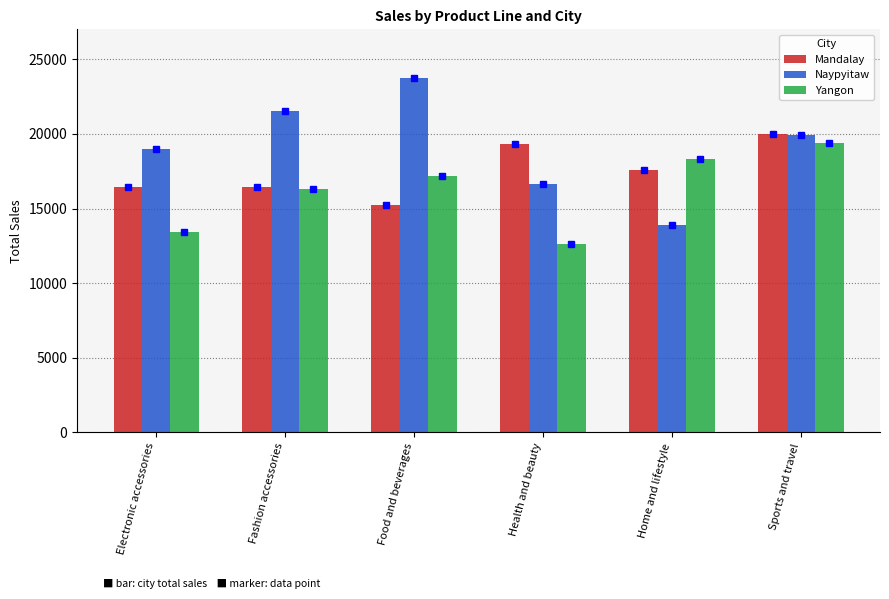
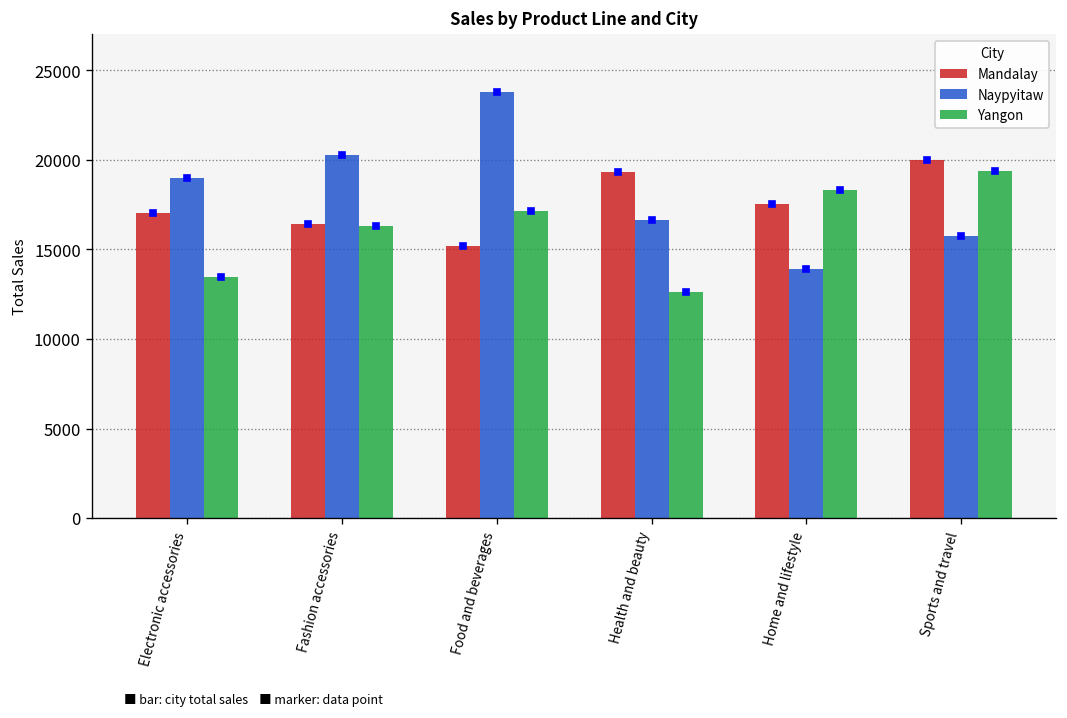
  {
    "Mandalay": {
-     "Electronic accessories": 16500,
+     "Electronic accessories": 17100,
      "Fashion accessories": 16400,
      "Food and beverages": 15200,
      "Health and beauty": 19300,
      "Home and lifestyle": 17500,
      "Sports and travel": 20000
    },
    "Naypyitaw": {
      "Electronic accessories": 19000,
-     "Fashion accessories": 21600,
+     "Fashion accessories": 20300,
      "Food and beverages": 23800,
      "Health and beauty": 16600,
      "Home and lifestyle": 13900,
-     "Sports and travel": 19900
+     "Sports and travel": 15800
    },
    "Yangon": {
      "Electronic accessories": 13400,
      "Fashion accessories": 16300,
      "Food and beverages": 17200,
      "Health and beauty": 12600,
      "Home and lifestyle": 18300,
      "Sports and travel": 19400
    }
  }
